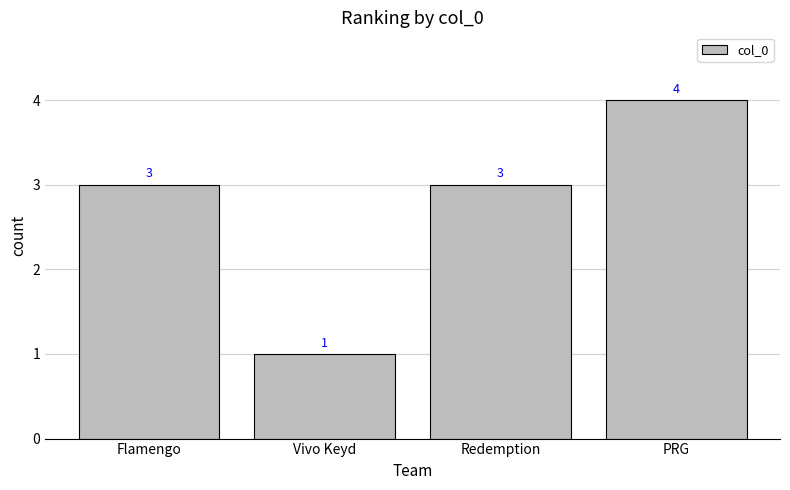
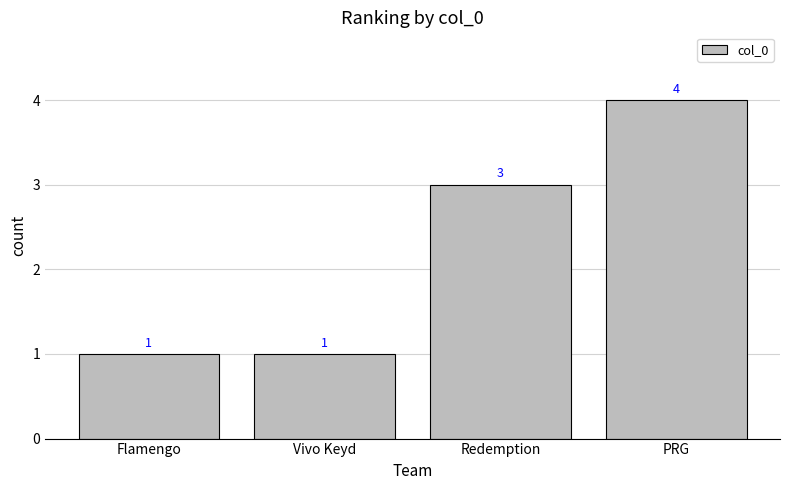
  {
-   "Flamengo": 3,
+   "Flamengo": 1,
    "Vivo Keyd": 1,
    "Redemption": 3,
    "PRG": 4
  }
